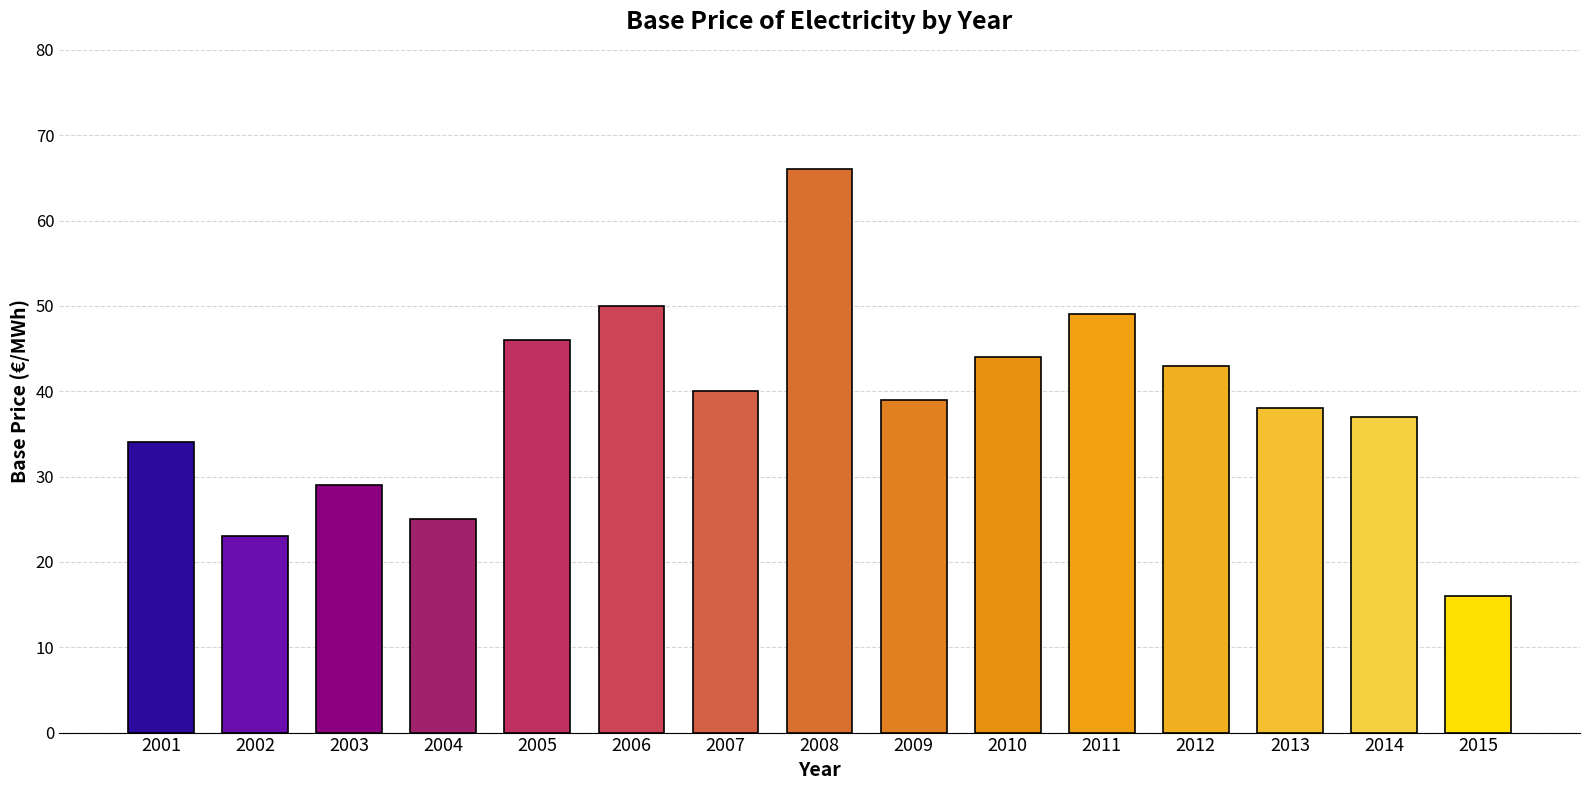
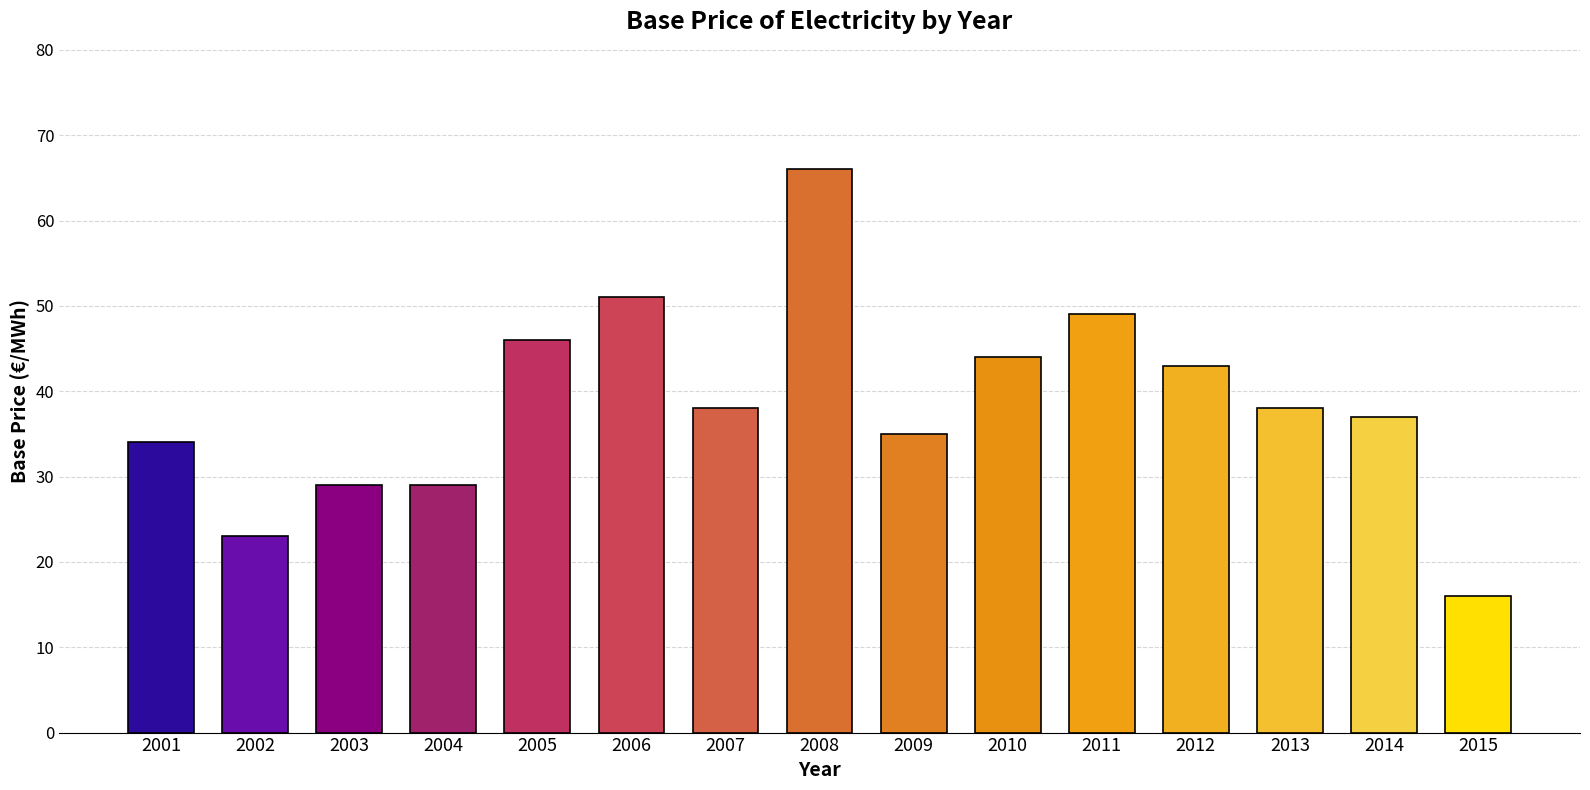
  {
    "2001": 34,
    "2002": 23,
    "2003": 29,
-   "2004": 25,
+   "2004": 29,
    "2005": 46,
-   "2006": 50,
-   "2007": 40,
+   "2006": 51,
+   "2007": 38,
    "2008": 66,
-   "2009": 39,
+   "2009": 35,
    "2010": 44,
    "2011": 49,
    "2012": 43,
    "2013": 38,
    "2014": 37,
    "2015": 16
  }
